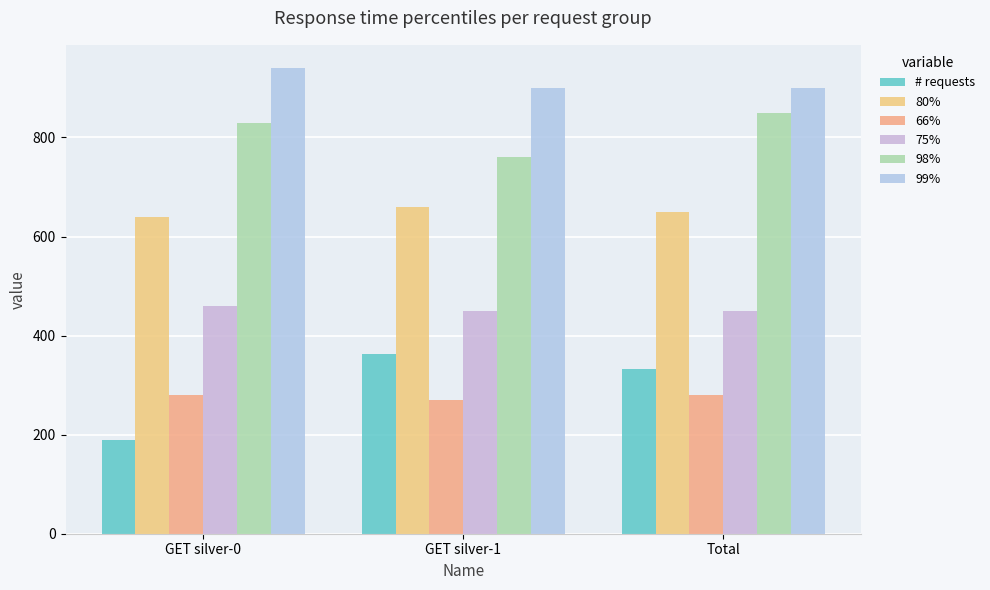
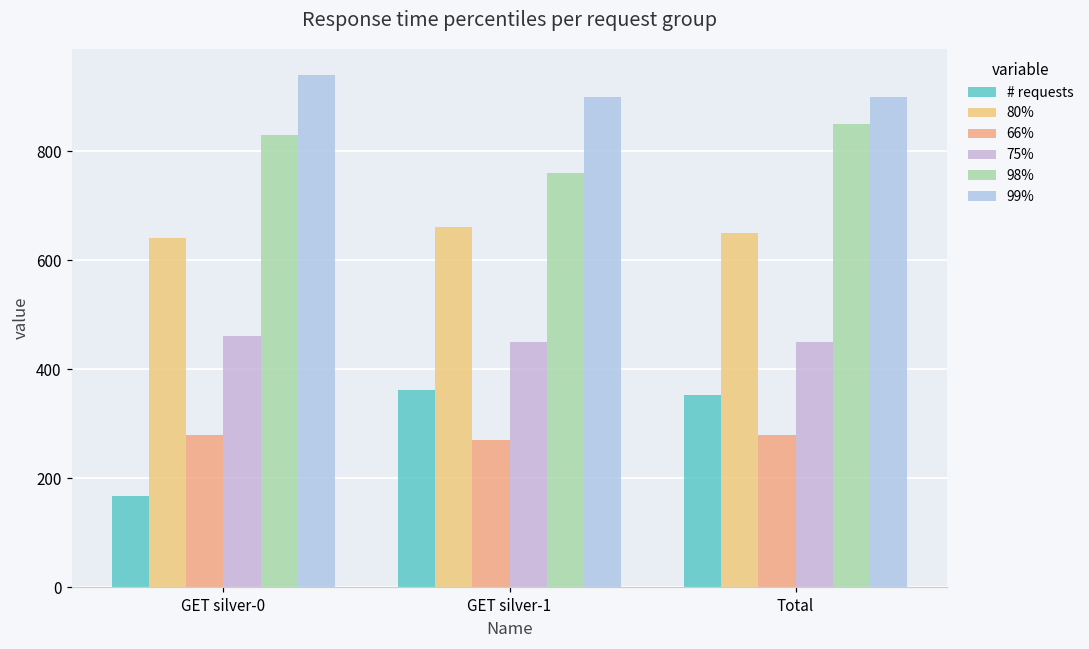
  {
    "# requests": {
-     "GET silver-0": 190,
+     "GET silver-0": 170,
      "GET silver-1": 360,
-     "Total": 330
+     "Total": 350
    },
    "98%": {
      "GET silver-0": 830,
      "GET silver-1": 760,
      "Total": 850
    }
  }
